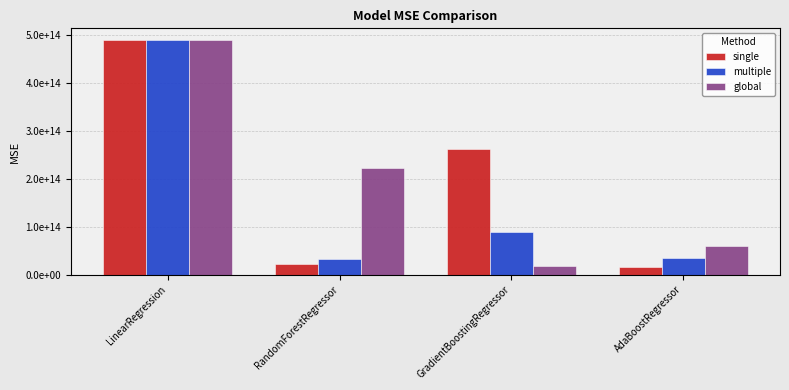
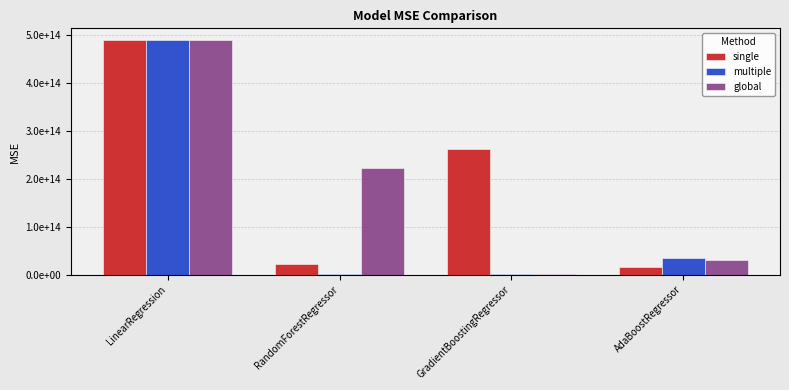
  {
    "single": {
      "LinearRegression": 490000000000000,
      "RandomForestRegressor": 20000000000000,
      "GradientBoostingRegressor": 260000000000000,
      "AdaBoostRegressor": 20000000000000
    },
    "multiple": {
      "LinearRegression": 490000000000000,
-     "RandomForestRegressor": 30000000000000,
-     "GradientBoostingRegressor": 90000000000000,
+     "RandomForestRegressor": 0,
+     "GradientBoostingRegressor": 0,
      "AdaBoostRegressor": 40000000000000
    },
    "global": {
      "LinearRegression": 490000000000000,
      "RandomForestRegressor": 220000000000000,
-     "GradientBoostingRegressor": 20000000000000,
-     "AdaBoostRegressor": 60000000000000
+     "GradientBoostingRegressor": 0,
+     "AdaBoostRegressor": 30000000000000
    }
  }
